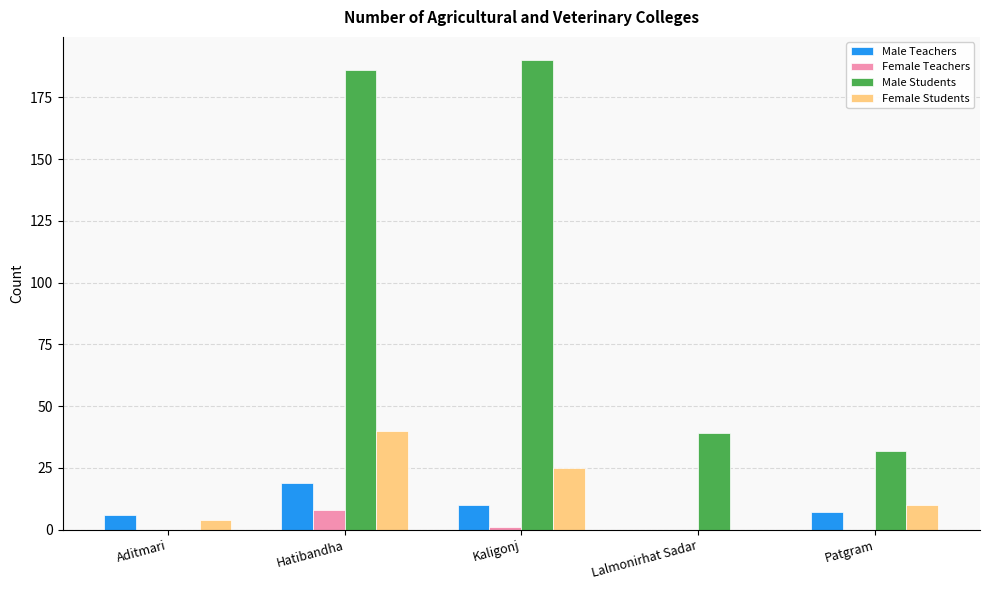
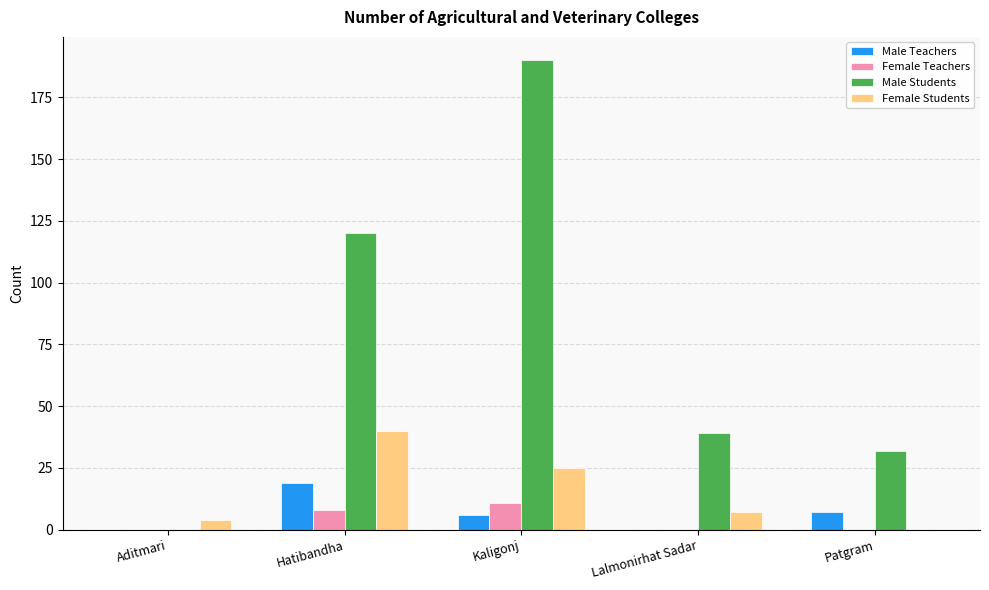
  {
    "Male Teachers": {
-     "Aditmari": 6,
+     "Aditmari": 0,
      "Hatibandha": 19,
-     "Kaligonj": 10,
+     "Kaligonj": 6,
      "Lalmonirhat Sadar": 0,
      "Patgram": 7
    },
    "Female Teachers": {
      "Aditmari": 0,
      "Hatibandha": 8,
-     "Kaligonj": 1,
+     "Kaligonj": 11,
      "Lalmonirhat Sadar": 0,
      "Patgram": 0
    },
    "Male Students": {
      "Aditmari": 0,
-     "Hatibandha": 186,
+     "Hatibandha": 120,
      "Kaligonj": 190,
      "Lalmonirhat Sadar": 39,
      "Patgram": 32
    },
    "Female Students": {
      "Aditmari": 4,
      "Hatibandha": 40,
      "Kaligonj": 25,
-     "Lalmonirhat Sadar": 0,
-     "Patgram": 10
+     "Lalmonirhat Sadar": 7,
+     "Patgram": 0
    }
  }
